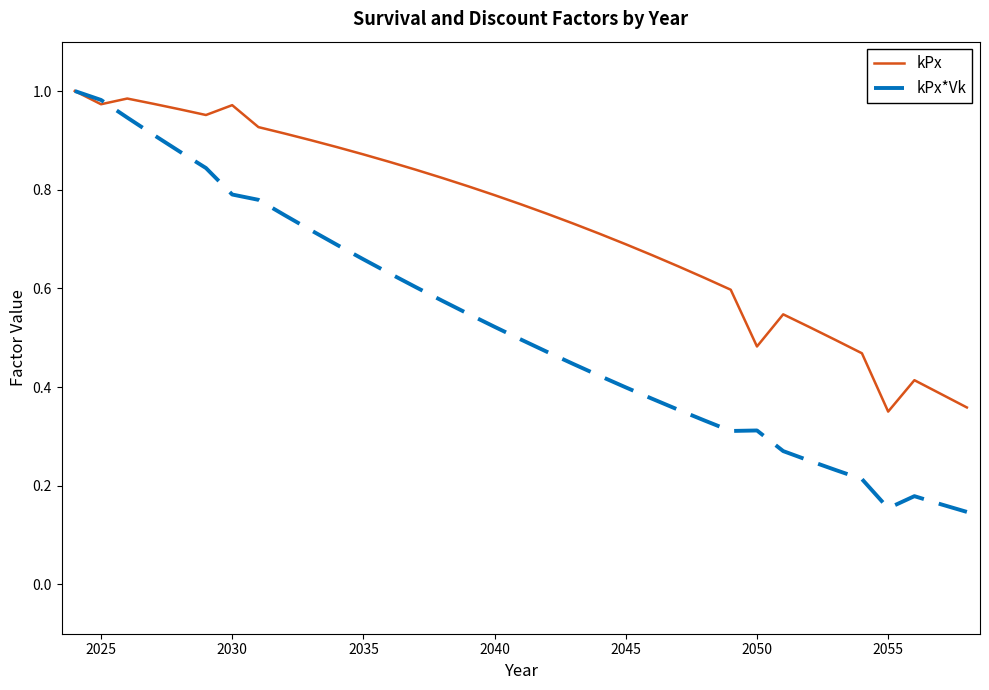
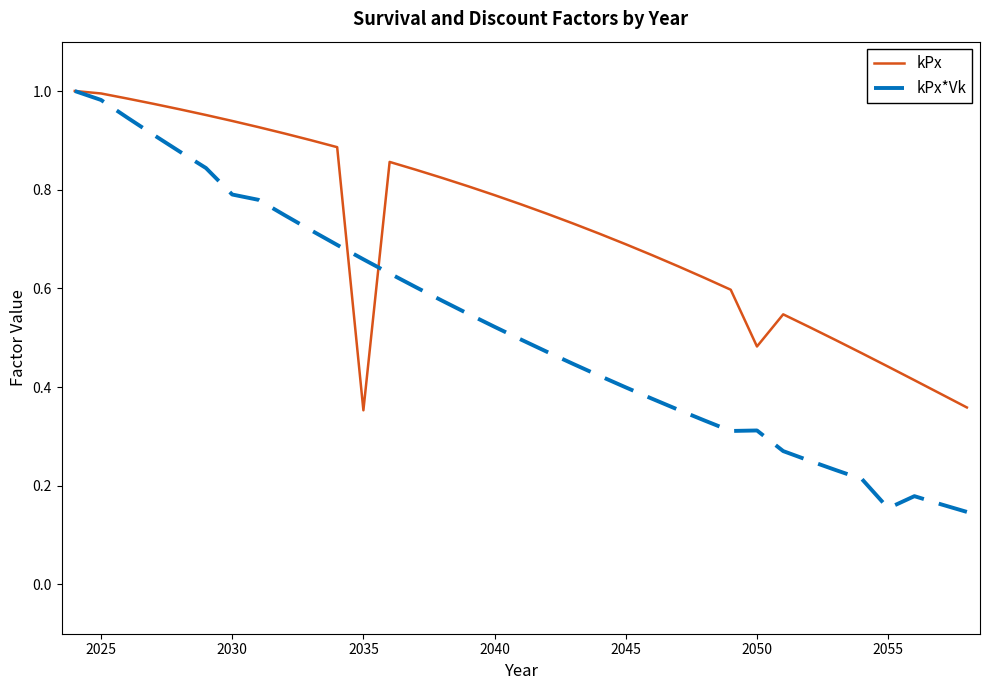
  {
    "kPx": {
-     "2025": 0.97,
-     "2030": 0.97,
-     "2035": 0.87,
+     "2025": 1.00,
+     "2030": 0.94,
+     "2035": 0.35,
      "2040": 0.79,
      "2045": 0.69,
      "2050": 0.48,
-     "2055": 0.35
+     "2055": 0.44
    },
    "kPx*Vk": {
      "2025": 0.98,
      "2030": 0.79,
      "2035": 0.66,
      "2040": 0.52,
      "2045": 0.40,
      "2050": 0.31,
      "2055": 0.15
    }
  }
